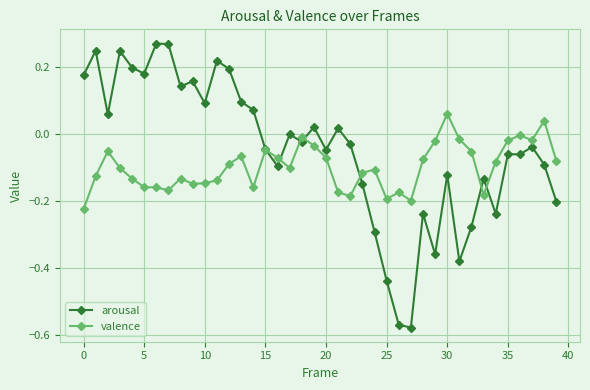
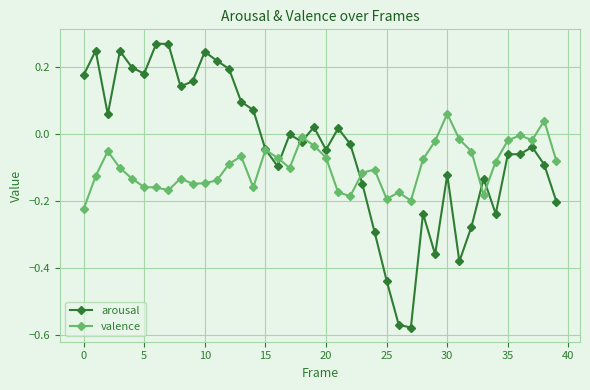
  {
    "arousal": {
      "0": 0.18,
      "5": 0.18,
-     "10": 0.09,
+     "10": 0.25,
      "20": -0.05,
      "25": -0.44,
      "30": -0.12,
      "35": -0.06
    },
    "valence": {
      "0": -0.22,
      "5": -0.16,
      "10": -0.15,
      "20": -0.07,
      "25": -0.19,
      "30": 0.06,
      "35": -0.02
    }
  }
